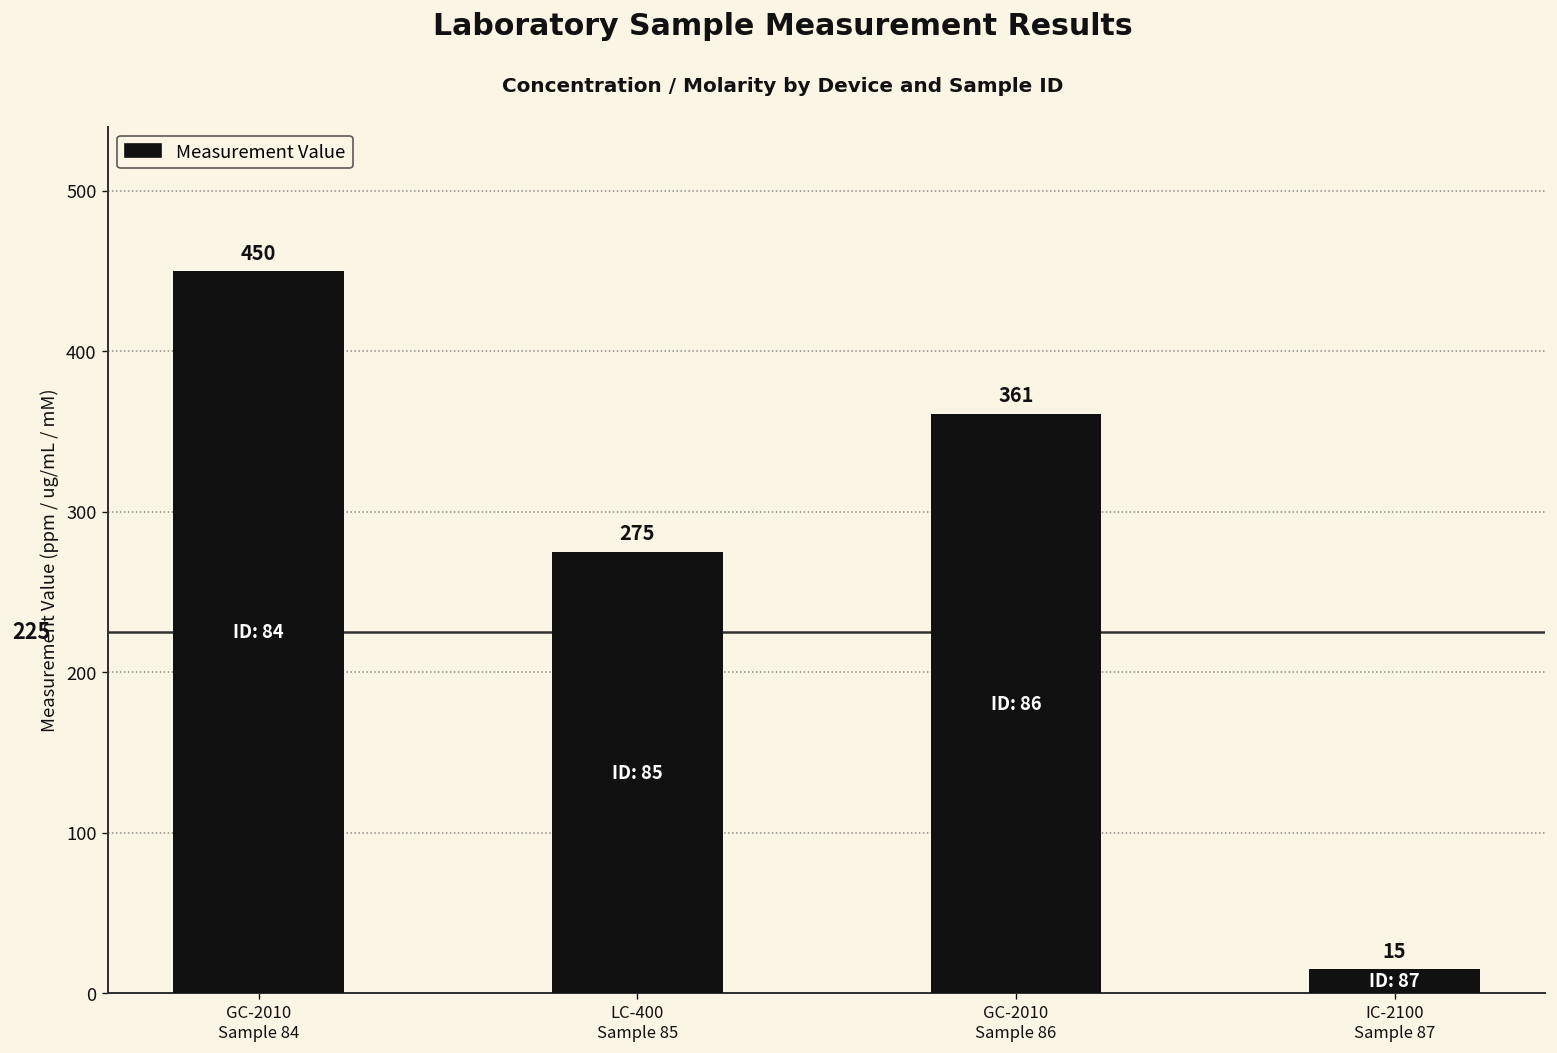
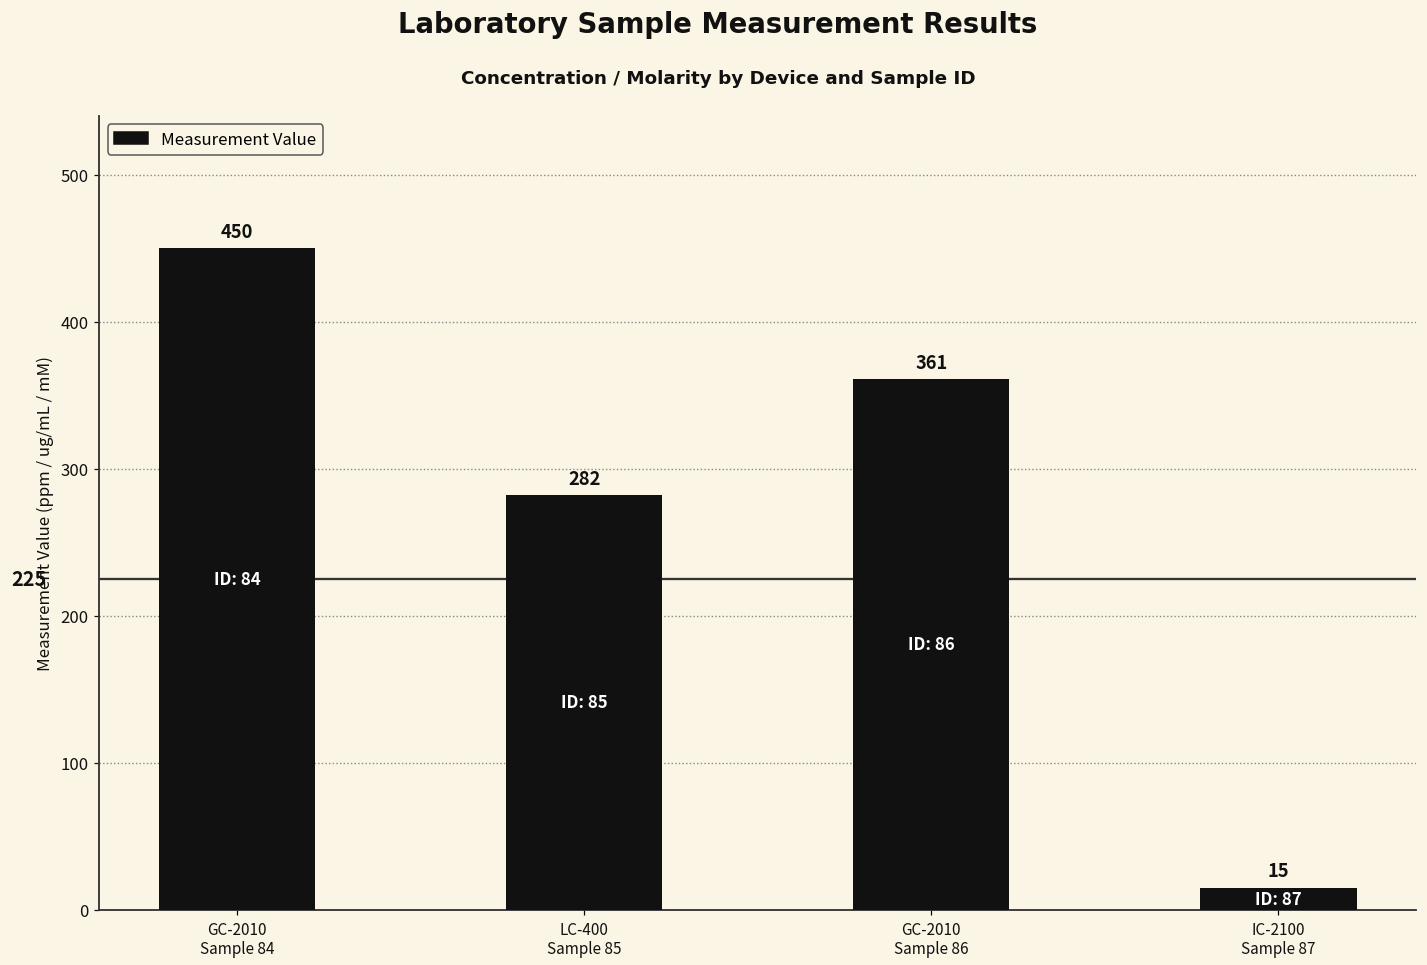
  {
    "GC-2010 Sample 84": 450,
-   "LC-400 Sample 85": 275,
+   "LC-400 Sample 85": 282,
    "GC-2010 Sample 86": 361,
    "IC-2100 Sample 87": 15
  }
